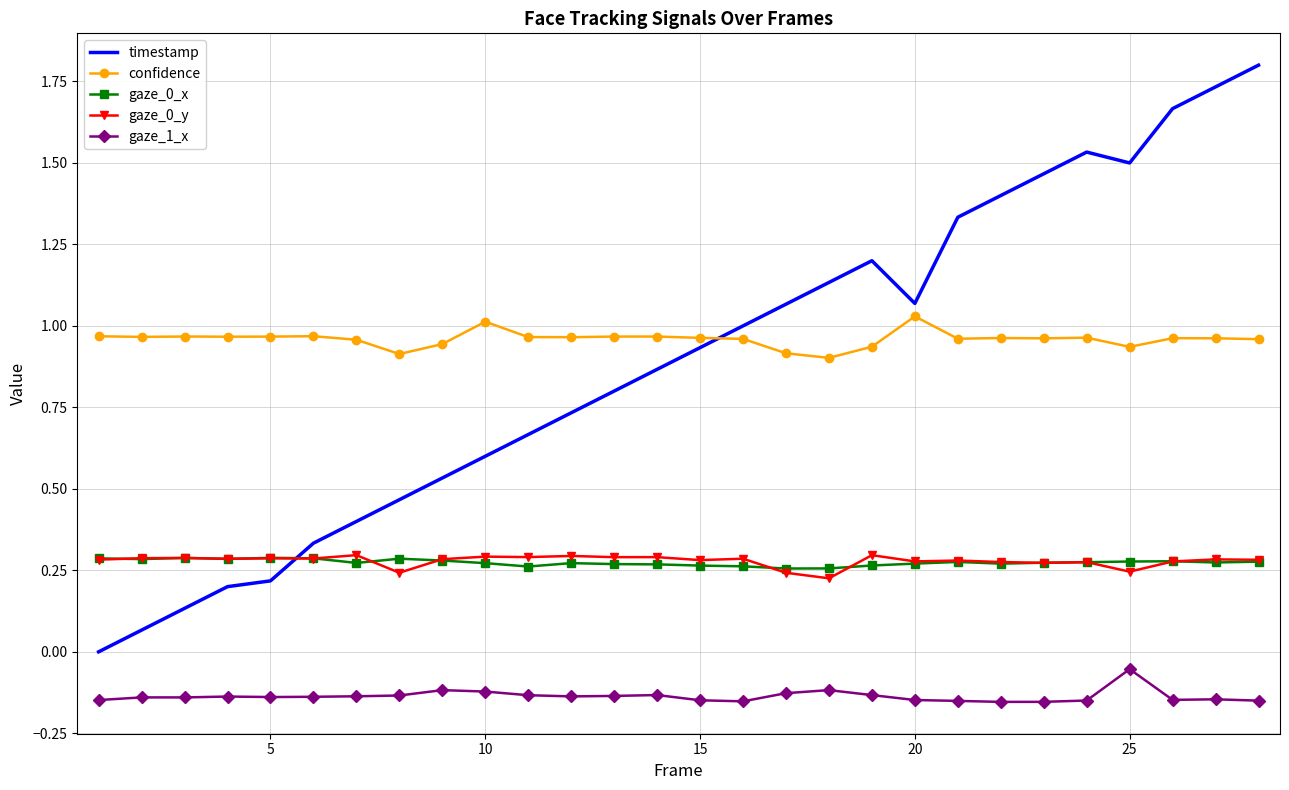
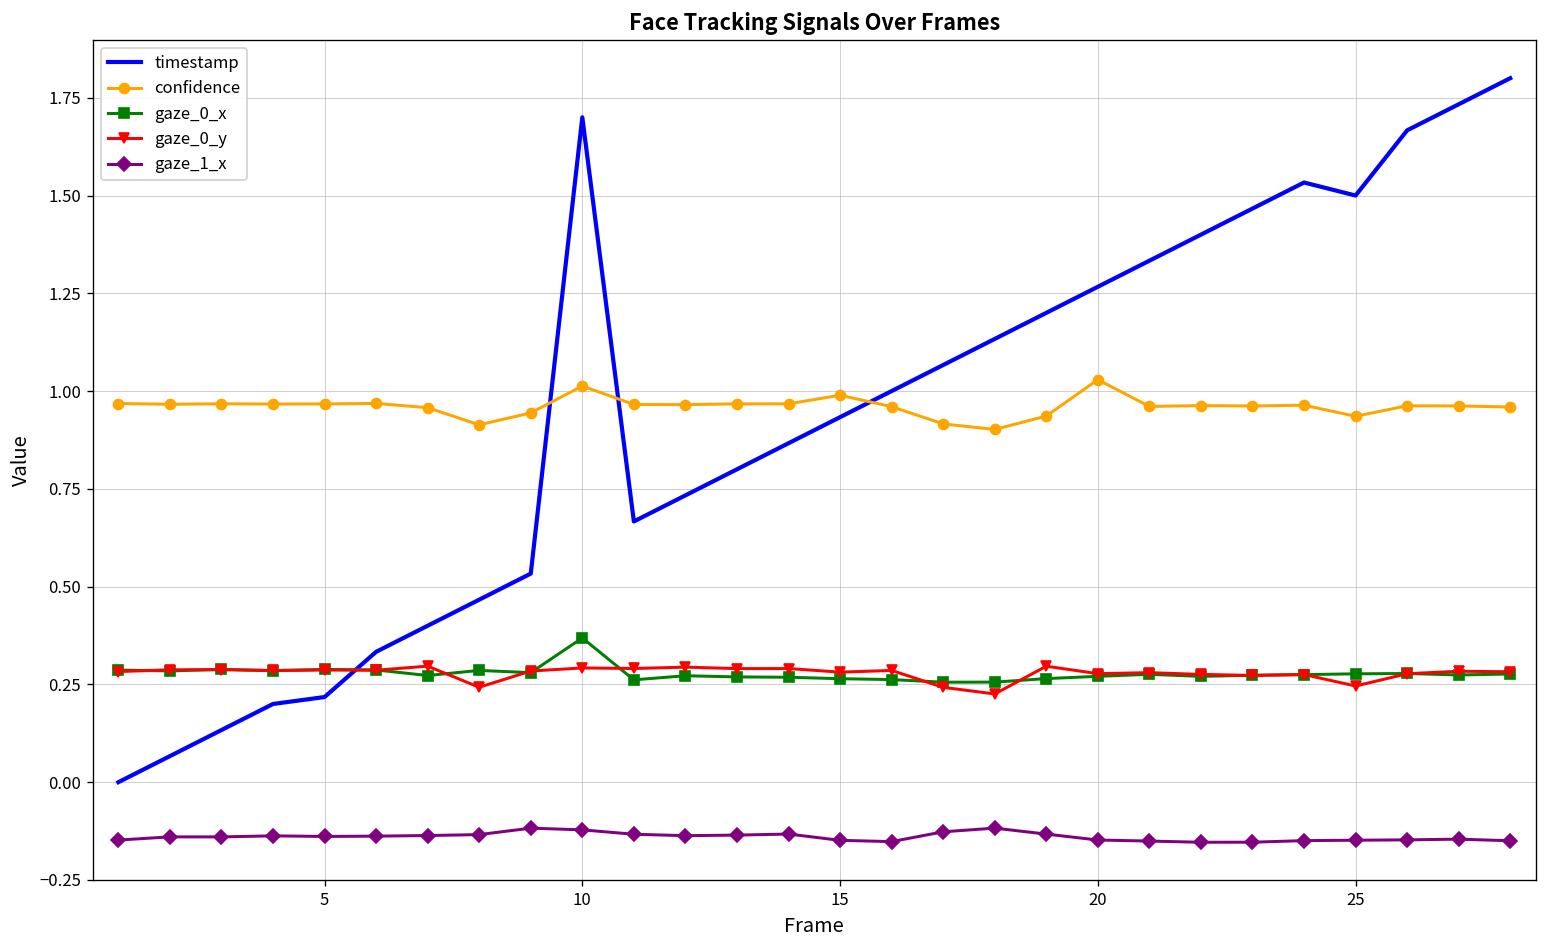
  {
    "timestamp": {
      "5": 0.22,
-     "10": 0.6,
+     "10": 1.7,
      "15": 0.93,
-     "20": 1.07,
+     "20": 1.27,
      "25": 1.50
    },
    "confidence": {
      "5": 0.97,
      "10": 1.01,
-     "15": 0.96,
+     "15": 0.99,
      "20": 1.03,
      "25": 0.94
    },
    "gaze_0_x": {
-     "10": 0.27,
+     "10": 0.37,
      "15": 0.26,
      "25": 0.28
    },
    "gaze_0_y": {
      "10": 0.29,
      "15": 0.28,
      "25": 0.25
    },
    "gaze_1_x": {
      "5": -0.14,
      "10": -0.12,
      "15": -0.15,
      "20": -0.15,
-     "25": -0.05
+     "25": -0.15
    }
  }
